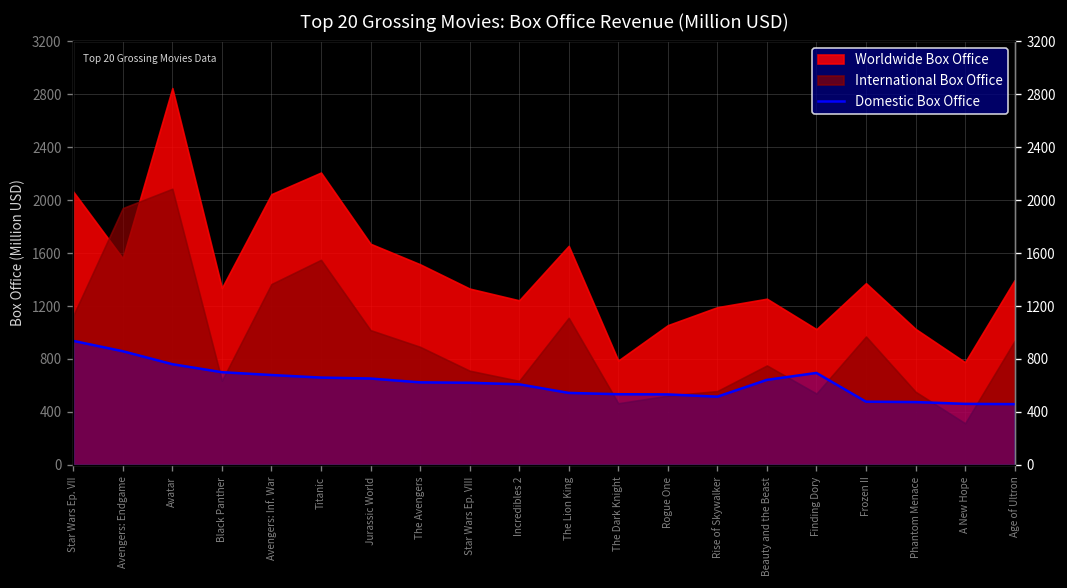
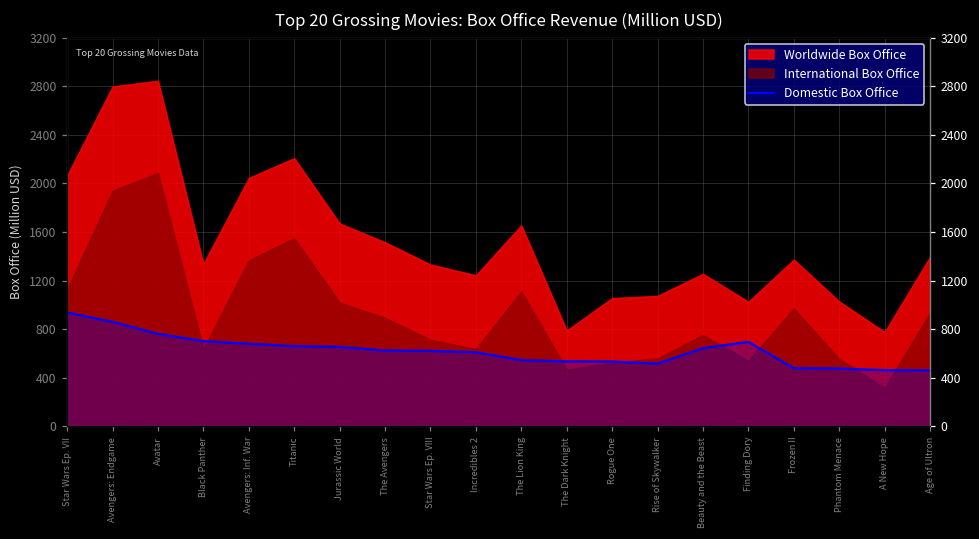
  {
    "Worldwide Box Office": {
      "Star Wars Ep. VII": 2060,
-     "Avengers: Endgame": 1560,
+     "Avengers: Endgame": 2800,
      "Black Panther": 1340,
      "Avengers: Inf. War": 2040,
      "Titanic": 2210,
      "Jurassic World": 1670,
      "The Avengers": 1520,
      "Star Wars Ep. VIII": 1330,
      "Incredibles 2": 1240,
      "The Lion King": 1650,
      "The Dark Knight": 790,
      "Rogue One": 1060,
-     "Rise of Skywalker": 1190,
+     "Rise of Skywalker": 1070,
      "Beauty and the Beast": 1260,
      "Finding Dory": 1030,
      "Frozen II": 1370,
      "Phantom Menace": 1030,
      "A New Hope": 780,
      "Age of Ultron": 1400
    },
    "International Box Office": {
      "Star Wars Ep. VII": 1130,
      "Avengers: Endgame": 1940,
      "Avatar": 2090,
      "Black Panther": 640,
      "Avengers: Inf. War": 1370,
      "Titanic": 1550,
      "Jurassic World": 1020,
      "The Avengers": 890,
      "Star Wars Ep. VIII": 710,
      "Incredibles 2": 630,
      "The Lion King": 1110,
      "The Dark Knight": 470,
      "Rise of Skywalker": 560,
      "Beauty and the Beast": 750,
      "Finding Dory": 540,
      "Frozen II": 970,
      "Phantom Menace": 550,
      "A New Hope": 310,
      "Age of Ultron": 940
    },
    "Domestic Box Office": {
      "Star Wars Ep. VII": 940,
      "Avengers: Endgame": 860,
      "Avatar": 760,
      "Black Panther": 700,
      "Avengers: Inf. War": 680,
      "Titanic": 660,
      "Jurassic World": 650,
      "The Avengers": 620,
      "Star Wars Ep. VIII": 620,
      "Incredibles 2": 610,
      "The Lion King": 540,
      "The Dark Knight": 530,
      "Rise of Skywalker": 520,
      "Beauty and the Beast": 640,
      "Finding Dory": 690,
      "Frozen II": 480,
      "Phantom Menace": 470,
      "A New Hope": 460,
      "Age of Ultron": 460
    }
  }
